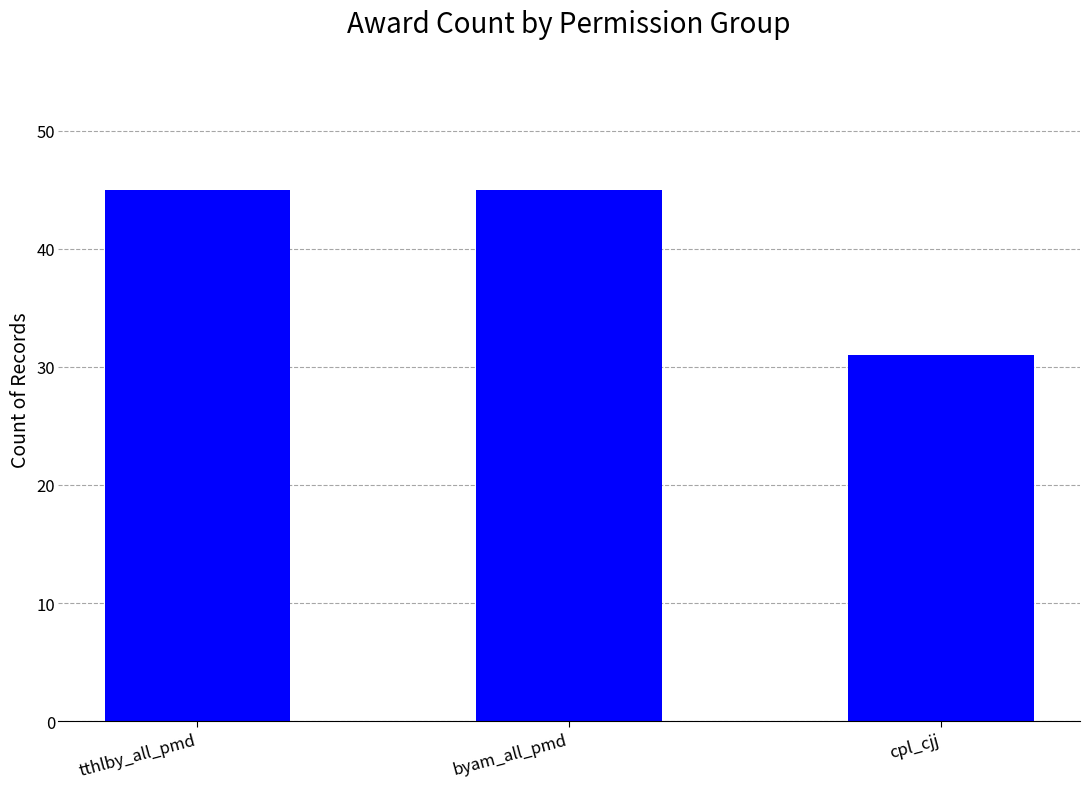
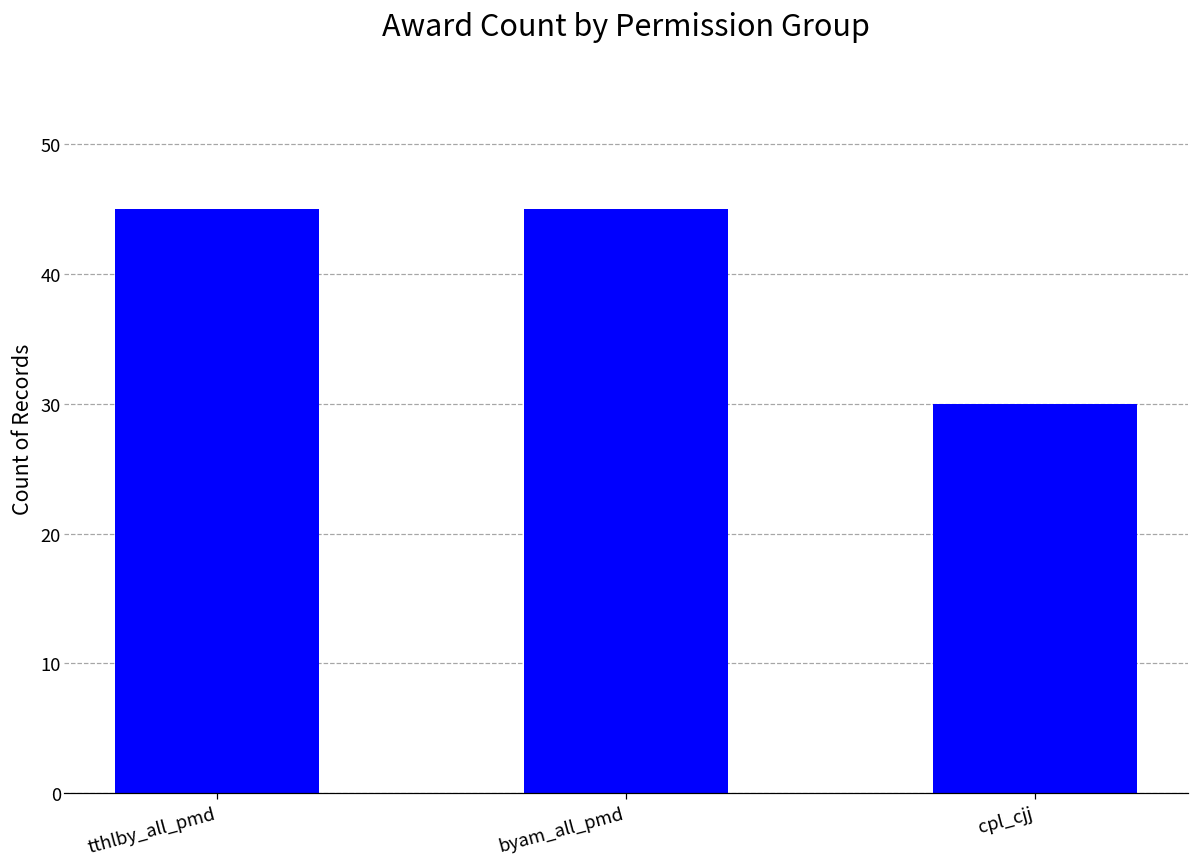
  {
    "tthlby_all_pmd": 45,
    "byam_all_pmd": 45,
-   "cpl_cjj": 31
+   "cpl_cjj": 30
  }
